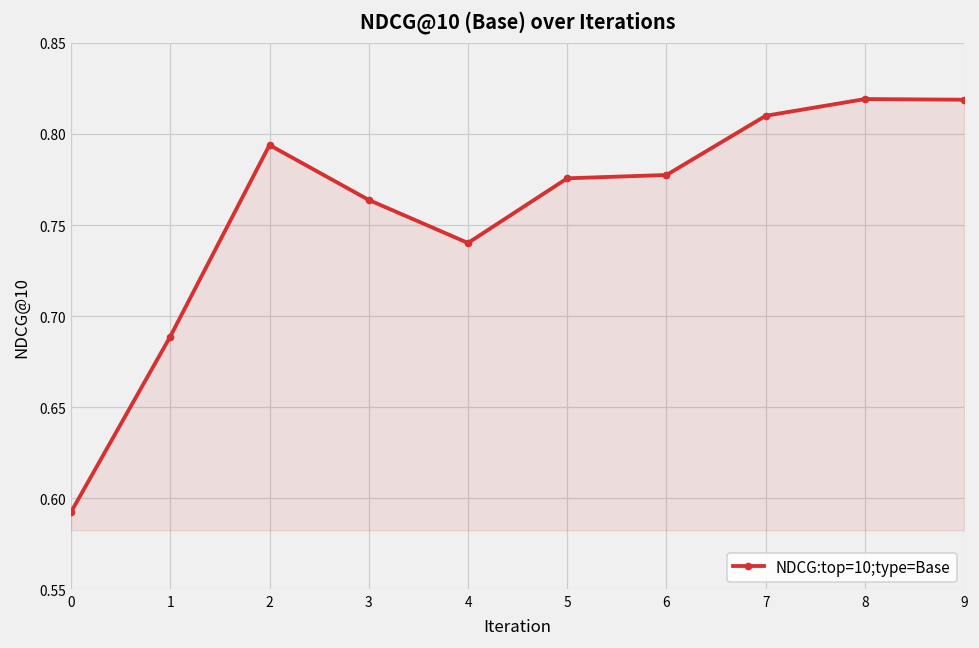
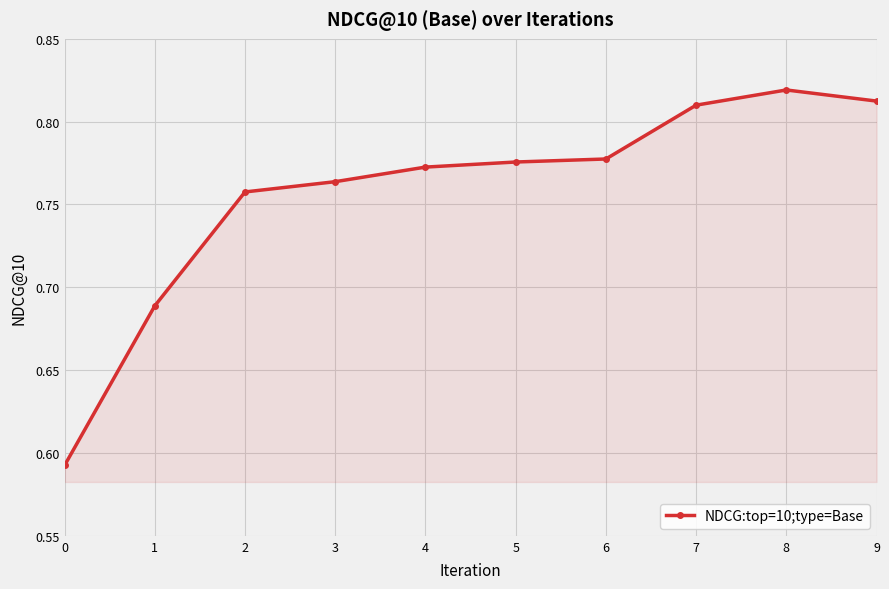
  {
    "0": 0.592,
    "1": 0.689,
-   "2": 0.794,
+   "2": 0.758,
    "3": 0.764,
-   "4": 0.740,
+   "4": 0.773,
    "5": 0.776,
    "6": 0.777,
    "7": 0.810,
    "8": 0.819,
-   "9": 0.819
+   "9": 0.812
  }
